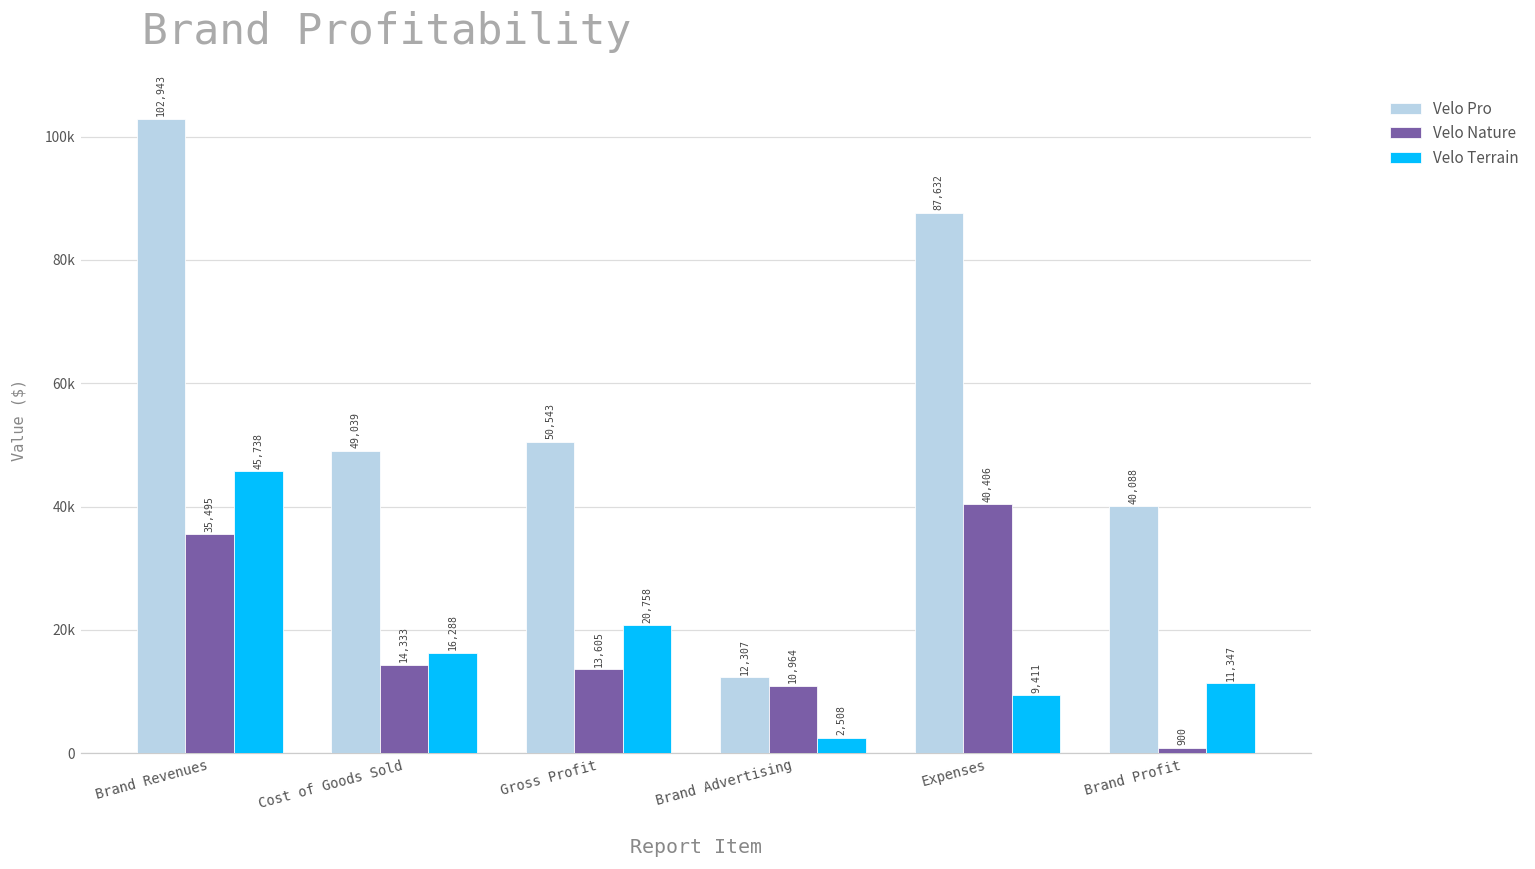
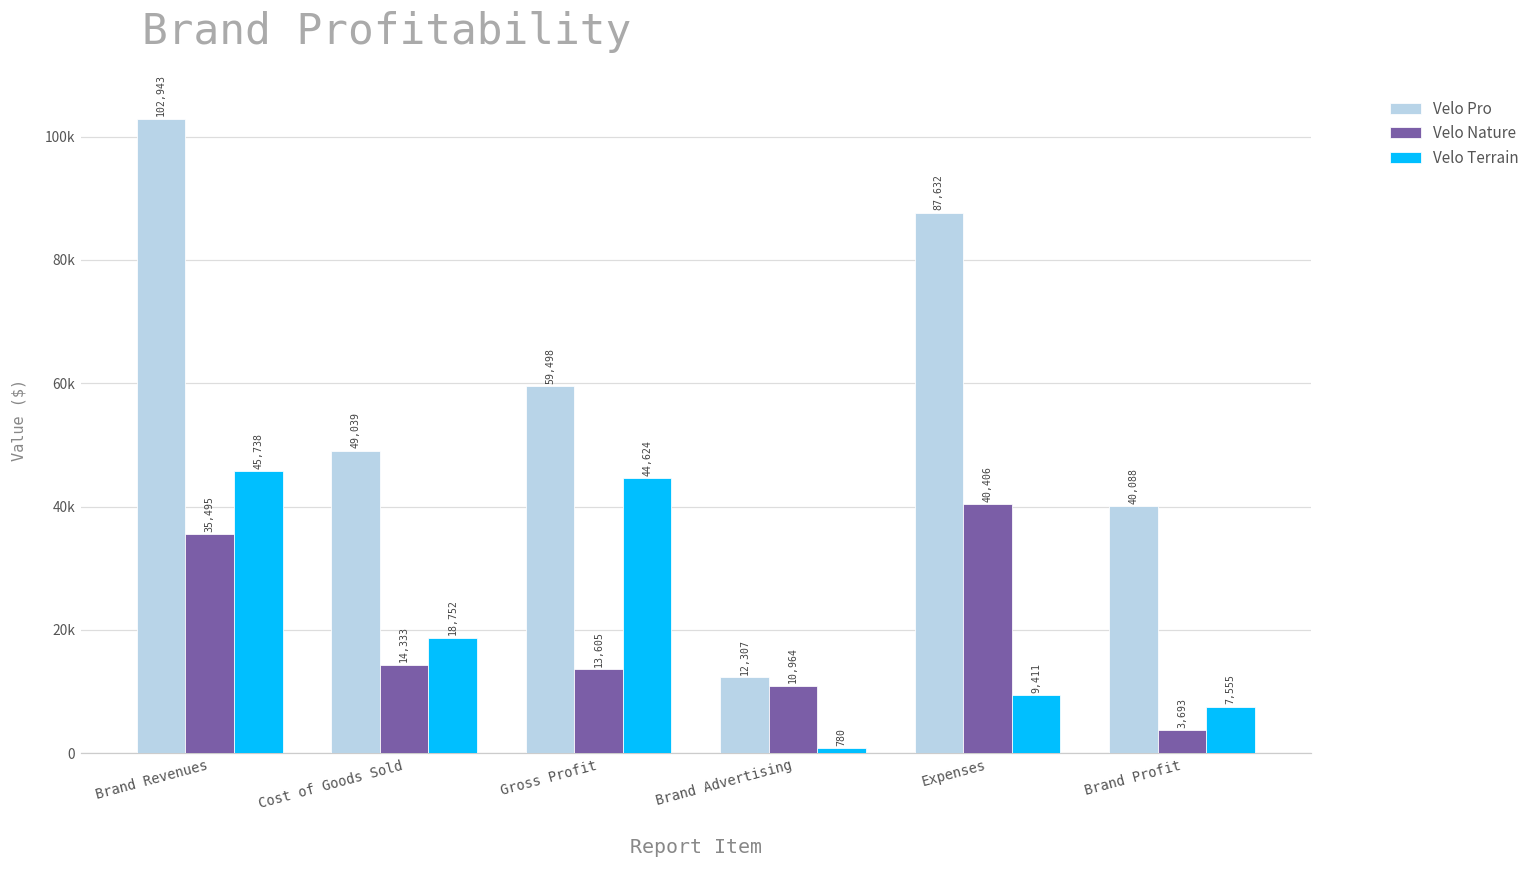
  {
    "Velo Pro": {
      "Brand Revenues": "102,943",
      "Cost of Goods Sold": "49,039",
-     "Gross Profit": "50,543",
+     "Gross Profit": "59,498",
      "Brand Advertising": "12,307",
      "Expenses": "87,632",
      "Brand Profit": "40,088"
    },
    "Velo Nature": {
      "Brand Revenues": "35,495",
      "Cost of Goods Sold": "14,333",
      "Gross Profit": "13,605",
      "Brand Advertising": "10,964",
      "Expenses": "40,406",
-     "Brand Profit": "900"
+     "Brand Profit": "3,693"
    },
    "Velo Terrain": {
      "Brand Revenues": "45,738",
-     "Cost of Goods Sold": "16,288",
-     "Gross Profit": "20,758",
-     "Brand Advertising": "2,508",
+     "Cost of Goods Sold": "18,752",
+     "Gross Profit": "44,624",
+     "Brand Advertising": "780",
      "Expenses": "9,411",
-     "Brand Profit": "11,347"
+     "Brand Profit": "7,555"
    }
  }
